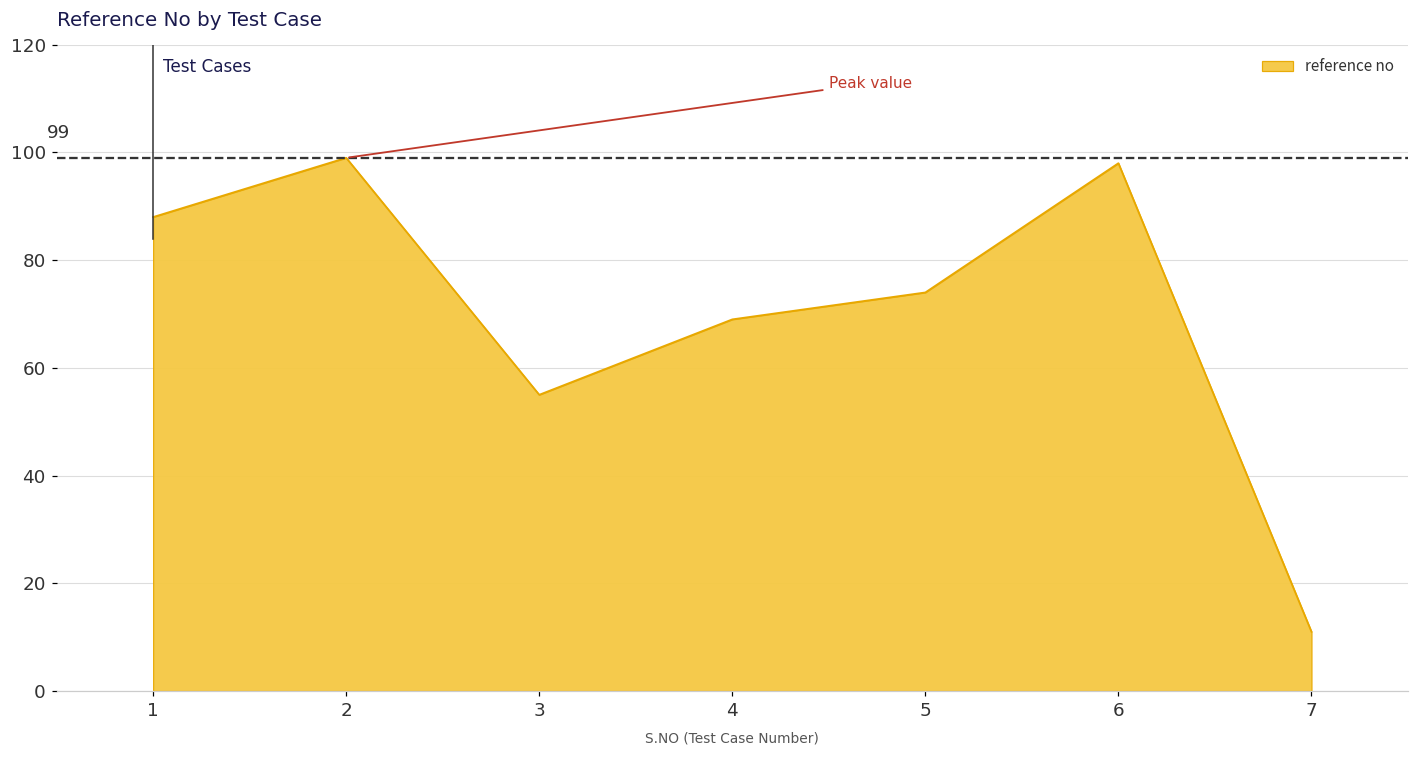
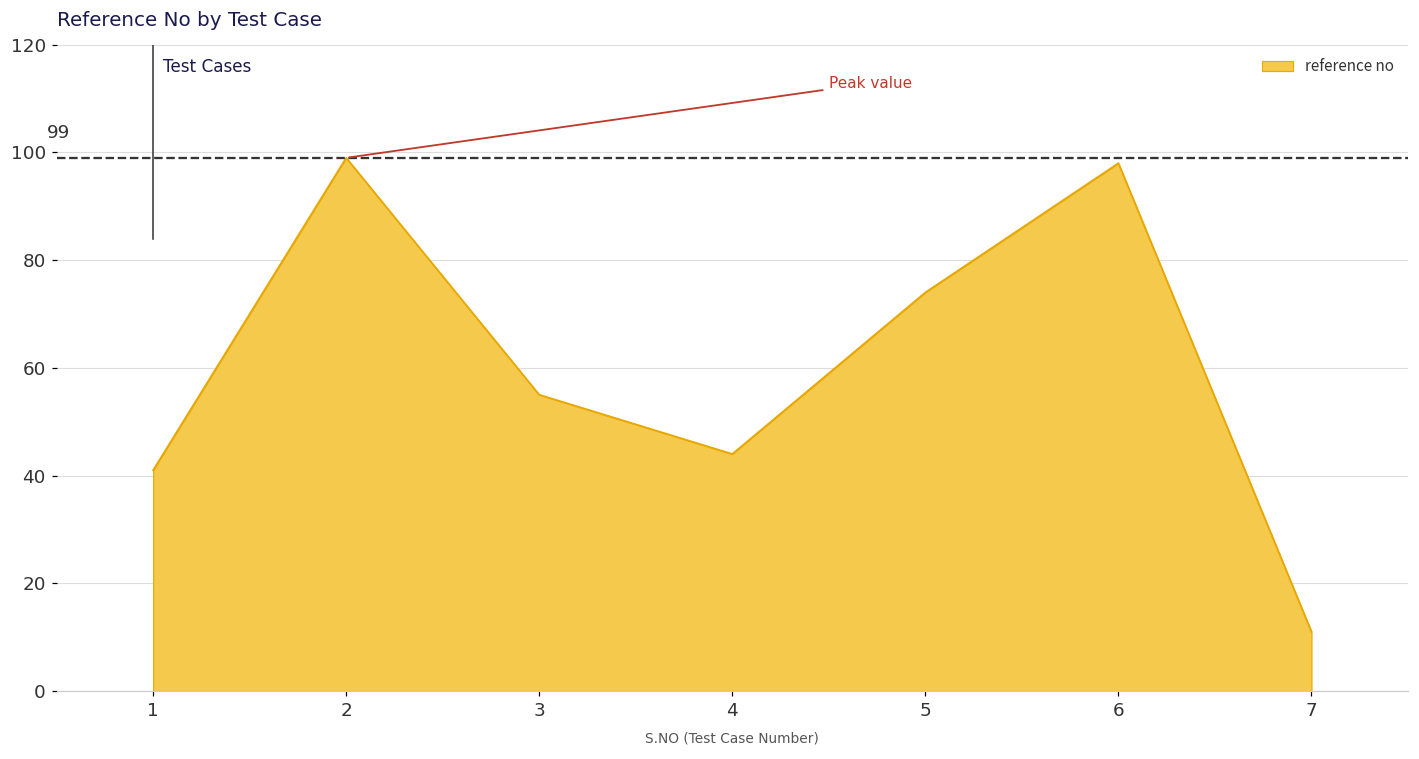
  {
-   "1": 88,
+   "1": 41,
    "2": 99,
    "3": 55,
-   "4": 69,
+   "4": 44,
    "5": 74,
    "6": 98,
    "7": 11
  }
